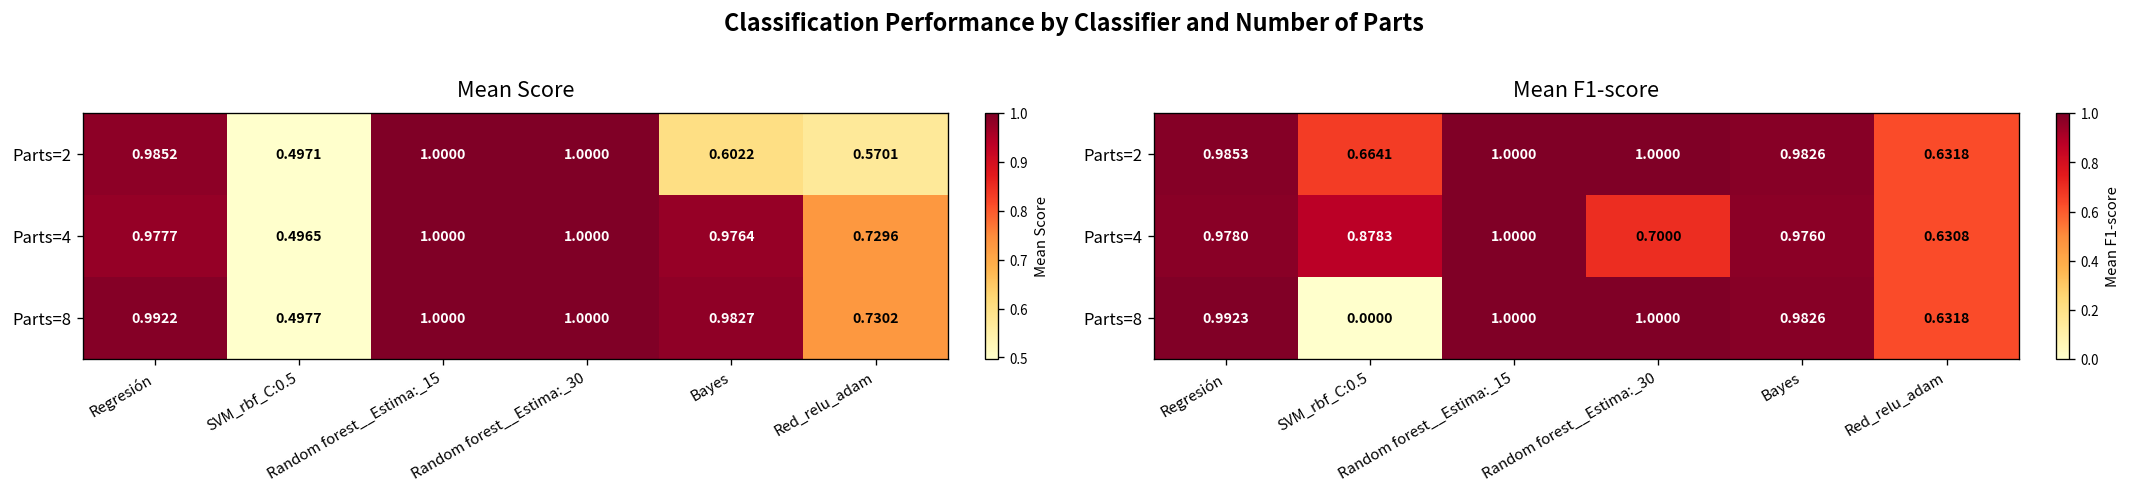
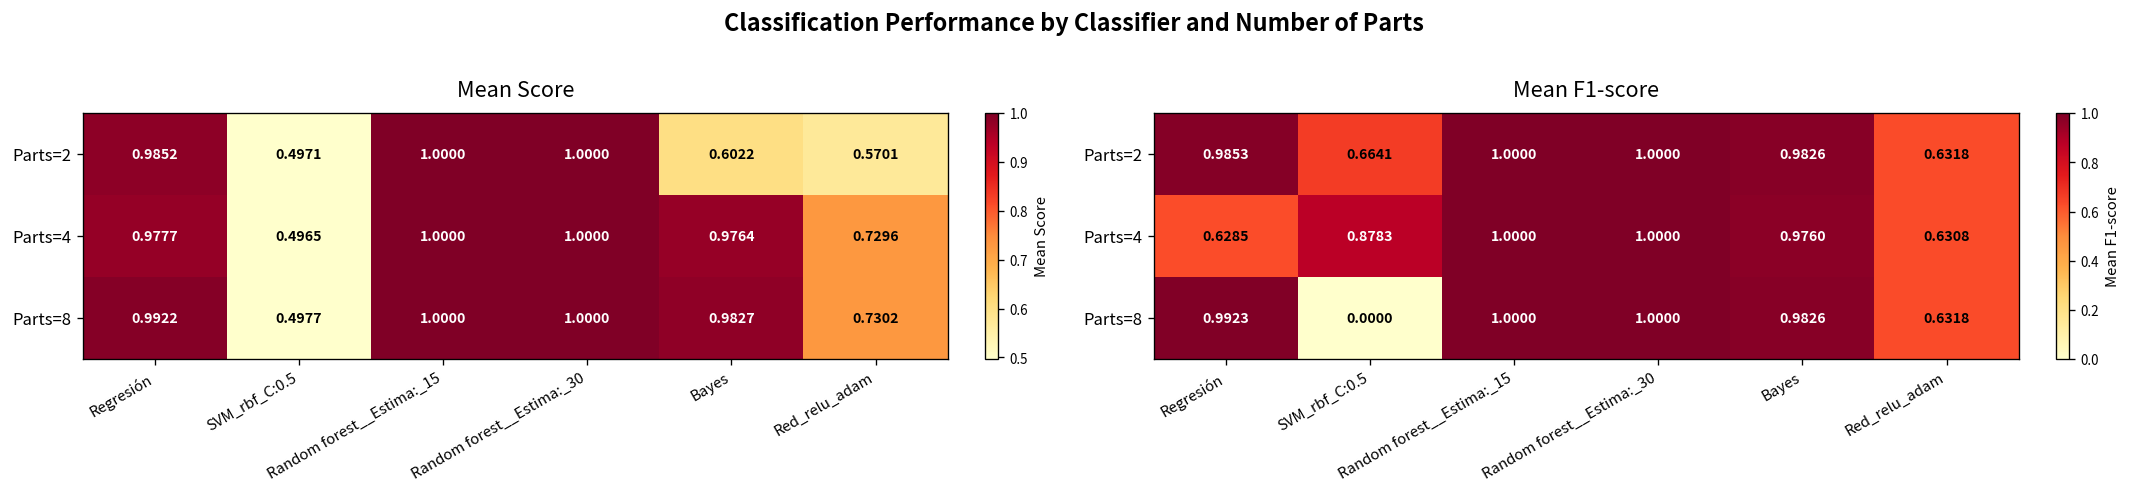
  {
    "Mean Score": {
      "Parts=2": {
        "Regresión": 0.9852,
        "SVM_rbf_C:0.5": 0.4971,
        "Random forest__Estima:_15": 1.0000,
        "Random forest__Estima:_30": 1.0000,
        "Bayes": 0.6022,
        "Red_relu_adam": 0.5701
      },
      "Parts=4": {
        "Regresión": 0.9777,
        "SVM_rbf_C:0.5": 0.4965,
        "Random forest__Estima:_15": 1.0000,
        "Random forest__Estima:_30": 1.0000,
        "Bayes": 0.9764,
        "Red_relu_adam": 0.7296
      },
      "Parts=8": {
        "Regresión": 0.9922,
        "SVM_rbf_C:0.5": 0.4977,
        "Random forest__Estima:_15": 1.0000,
        "Random forest__Estima:_30": 1.0000,
        "Bayes": 0.9827,
        "Red_relu_adam": 0.7302
      }
    },
    "Mean F1-score": {
      "Parts=2": {
        "Regresión": 0.9853,
        "SVM_rbf_C:0.5": 0.6641,
        "Random forest__Estima:_15": 1.0000,
        "Random forest__Estima:_30": 1.0000,
        "Bayes": 0.9826,
        "Red_relu_adam": 0.6318
      },
      "Parts=4": {
-       "Regresión": 0.9780,
+       "Regresión": 0.6285,
        "SVM_rbf_C:0.5": 0.8783,
        "Random forest__Estima:_15": 1.0000,
-       "Random forest__Estima:_30": 0.7000,
+       "Random forest__Estima:_30": 1.0000,
        "Bayes": 0.9760,
        "Red_relu_adam": 0.6308
      },
      "Parts=8": {
        "Regresión": 0.9923,
        "SVM_rbf_C:0.5": 0.0000,
        "Random forest__Estima:_15": 1.0000,
        "Random forest__Estima:_30": 1.0000,
        "Bayes": 0.9826,
        "Red_relu_adam": 0.6318
      }
    }
  }
